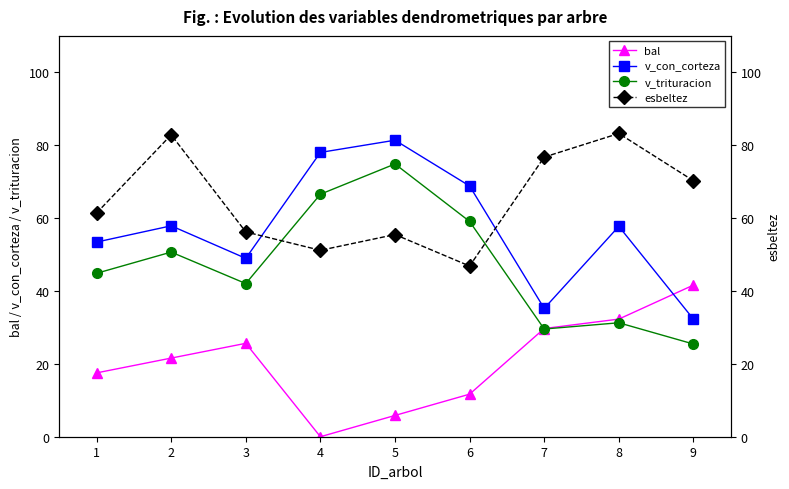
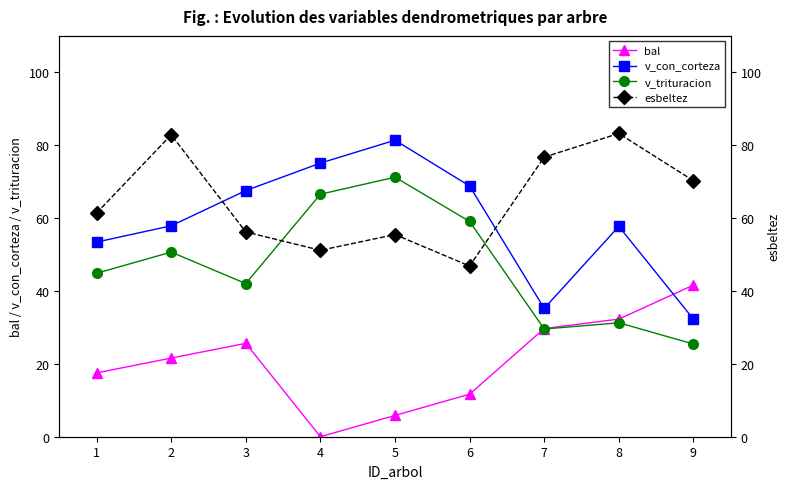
  {
    "bal": {
      "1": 18,
      "2": 22,
      "3": 26,
      "4": 0,
      "5": 6,
      "6": 12,
      "8": 32,
      "9": 42
    },
    "v_con_corteza": {
      "1": 53,
      "2": 58,
-     "3": 49,
-     "4": 78,
+     "3": 68,
+     "4": 75,
      "5": 81,
      "6": 69,
      "7": 35,
      "8": 58,
      "9": 32
    },
    "v_trituracion": {
      "1": 45,
      "2": 51,
      "3": 42,
      "4": 67,
-     "5": 75,
+     "5": 71,
      "6": 59,
      "8": 31,
      "9": 25
    },
    "esbeltez": {
      "1": 61,
      "2": 83,
      "3": 56,
      "4": 51,
      "5": 55,
      "6": 47,
      "7": 77,
      "8": 83,
      "9": 70
    }
  }
